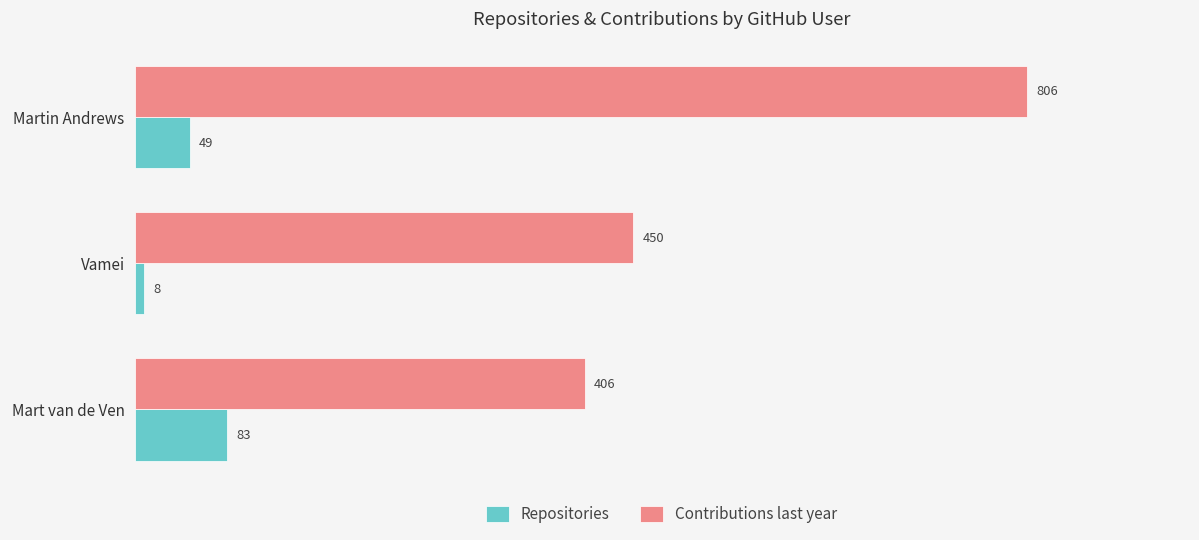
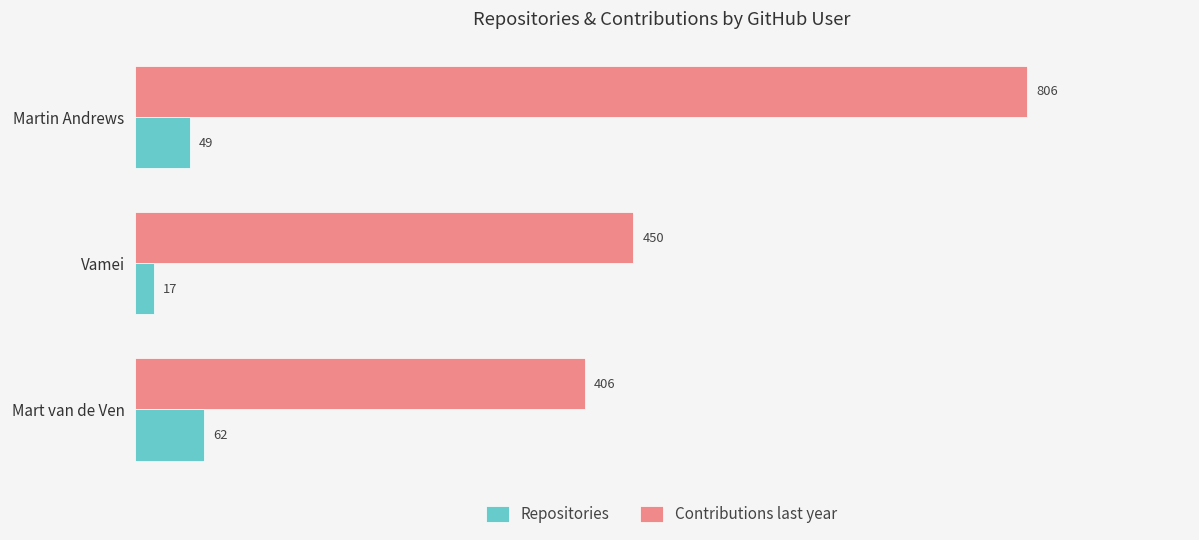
  {
    "Repositories": {
      "Martin Andrews": 49,
-     "Vamei": 8,
-     "Mart van de Ven": 83
+     "Vamei": 17,
+     "Mart van de Ven": 62
    },
    "Contributions last year": {
      "Martin Andrews": 806,
      "Vamei": 450,
      "Mart van de Ven": 406
    }
  }
